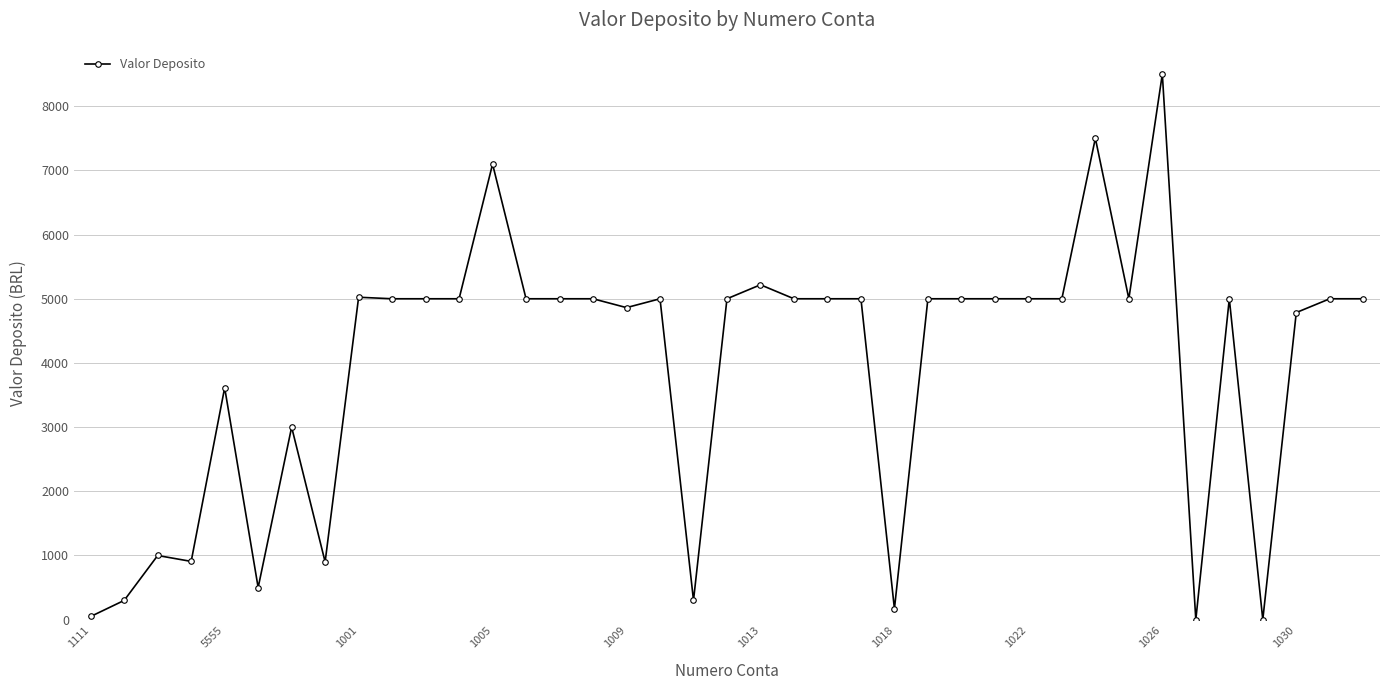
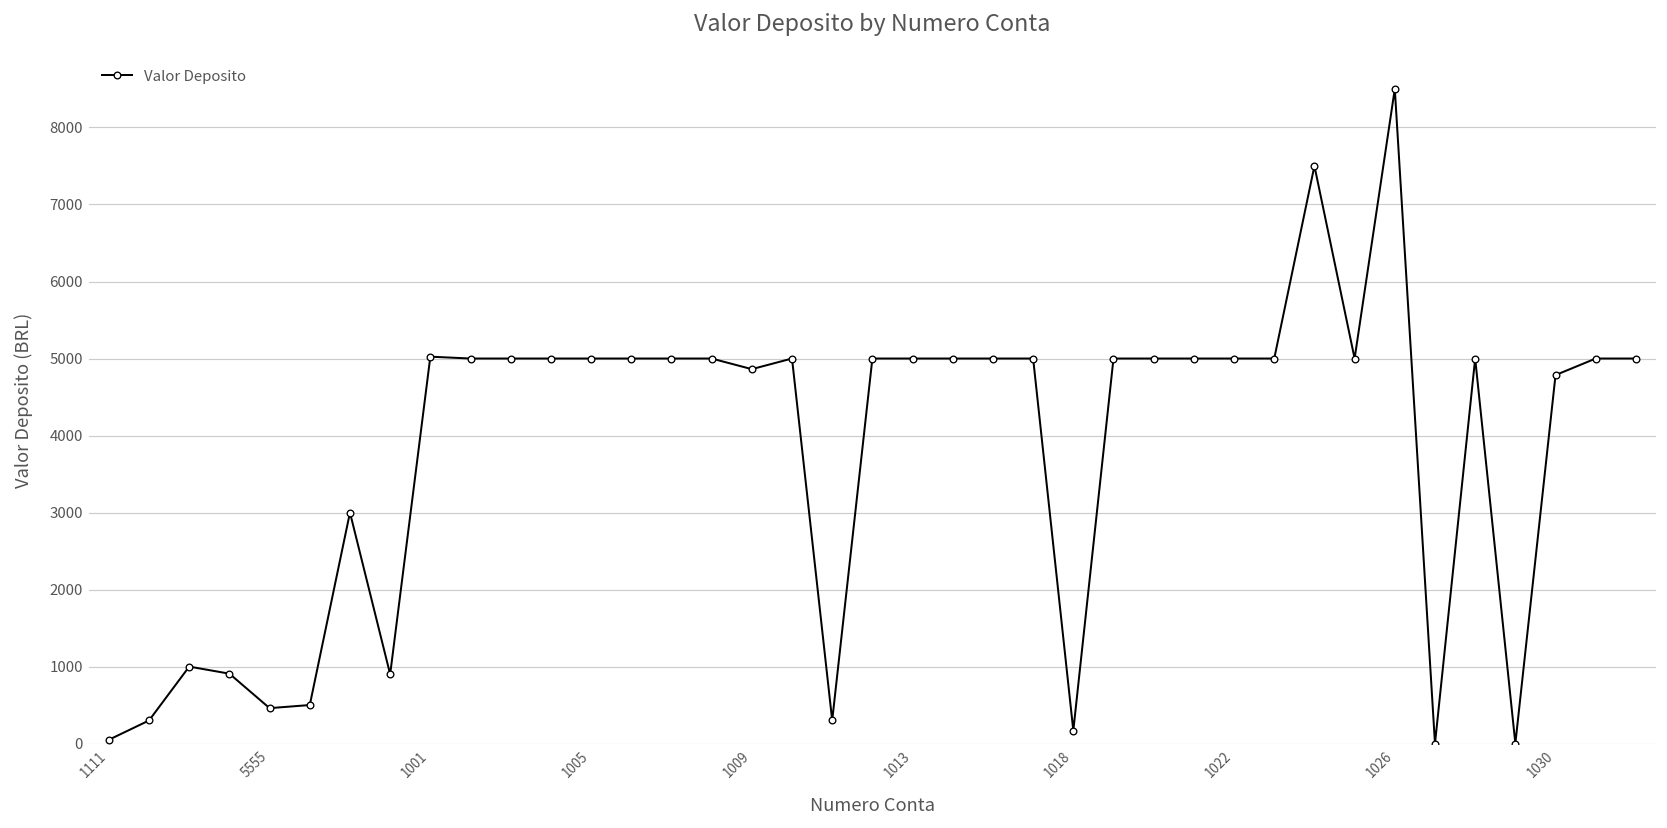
  {
    "1111": 100,
-   "5555": 3600,
+   "5555": 500,
    "1001": 5000,
-   "1005": 7100,
+   "1005": 5000,
    "1009": 4900,
-   "1013": 5200,
+   "1013": 5000,
    "1018": 200,
    "1022": 5000,
    "1026": 8500,
    "1030": 4800
  }
